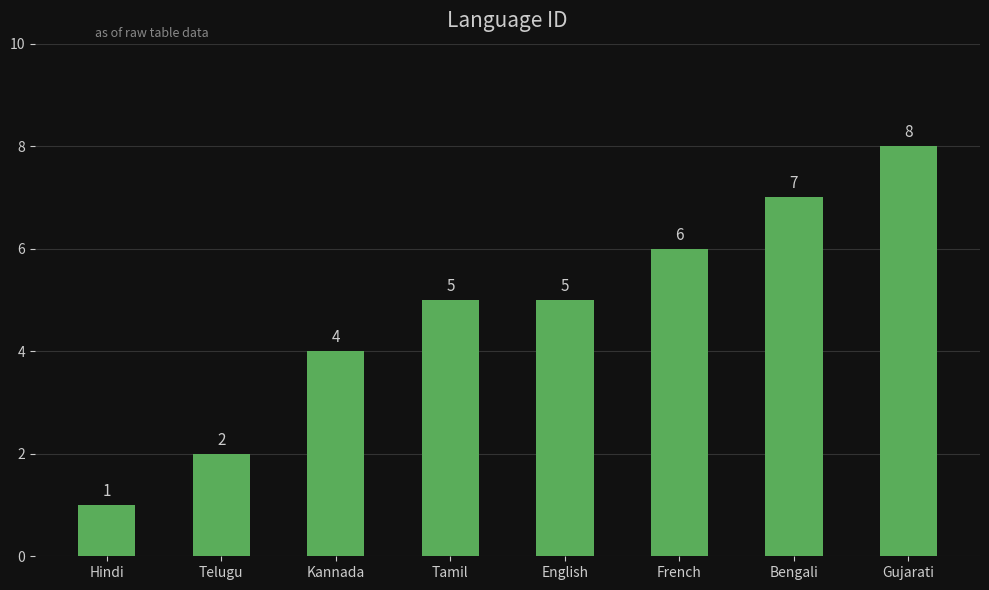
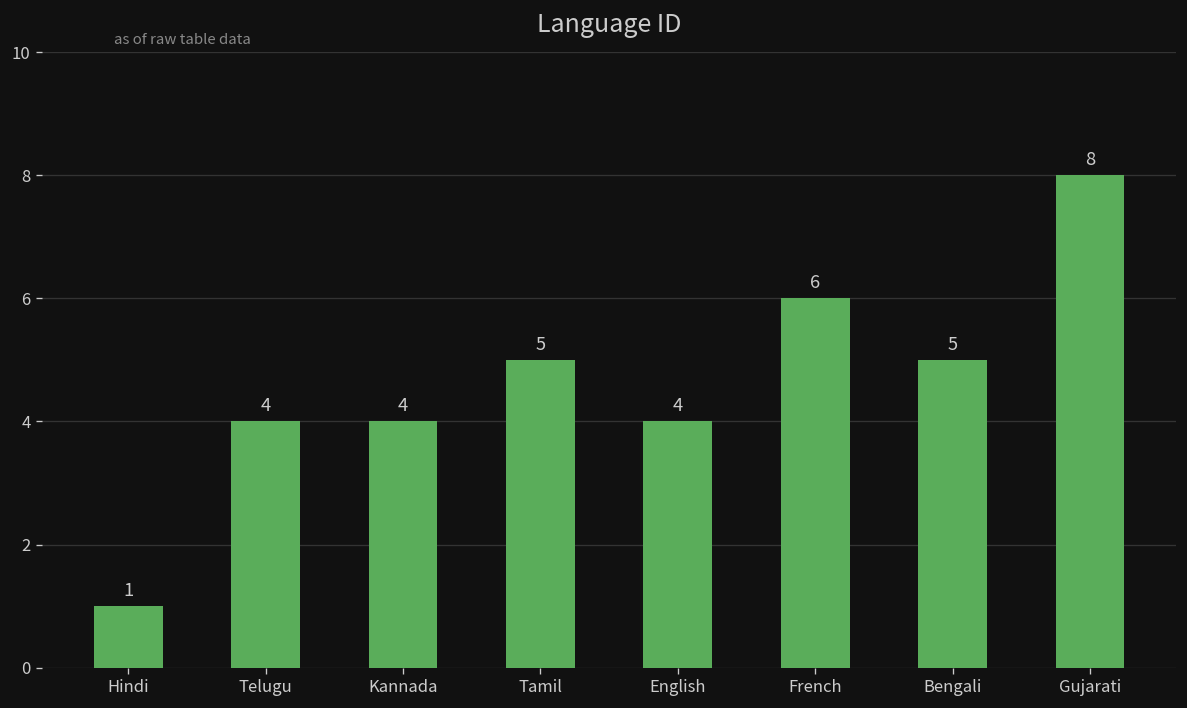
  {
    "Hindi": 1,
-   "Telugu": 2,
+   "Telugu": 4,
    "Kannada": 4,
    "Tamil": 5,
-   "English": 5,
+   "English": 4,
    "French": 6,
-   "Bengali": 7,
+   "Bengali": 5,
    "Gujarati": 8
  }
